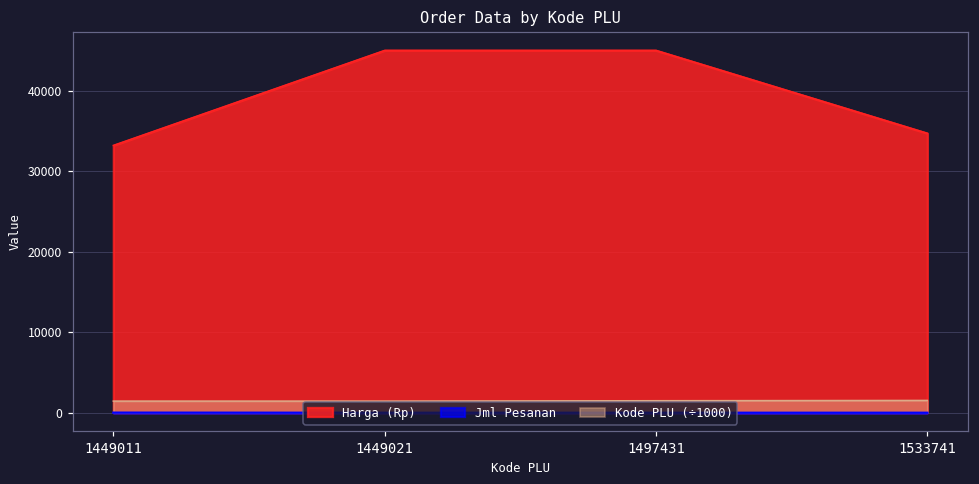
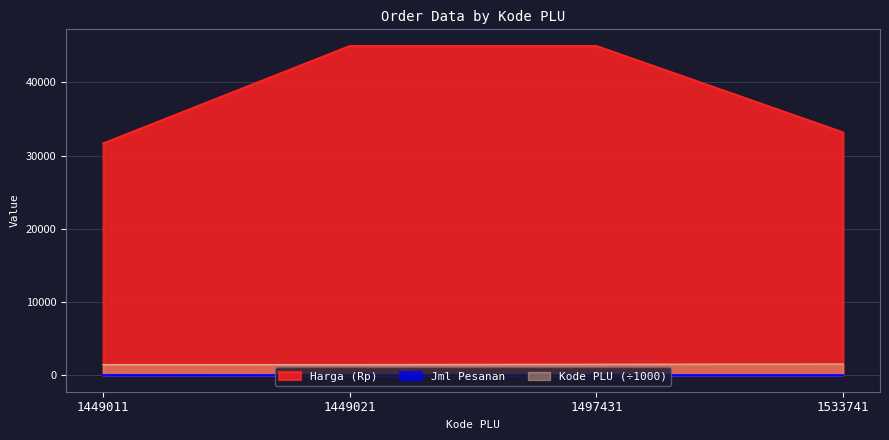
  {
    "Harga (Rp)": {
-     "1449011": 33000,
+     "1449011": 32000,
      "1449021": 45000,
      "1497431": 45000,
-     "1533741": 35000
+     "1533741": 33000
    },
    "Jml Pesanan": {
      "1449011": 0,
      "1533741": 0
    },
    "Kode PLU (÷1000)": {
      "1449011": 1000,
      "1449021": 1000,
      "1497431": 1000,
      "1533741": 2000
    }
  }
